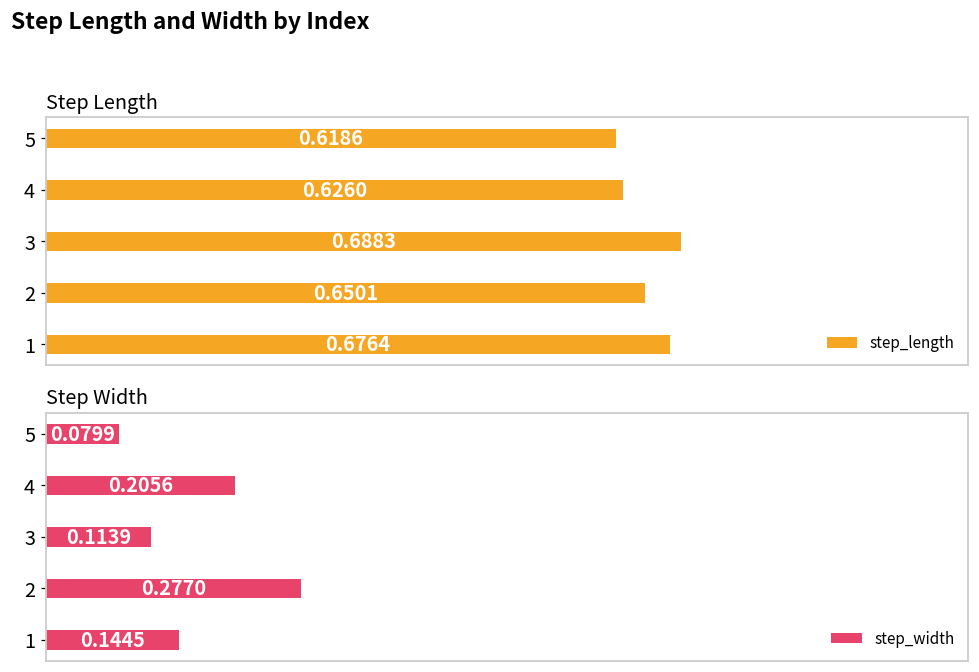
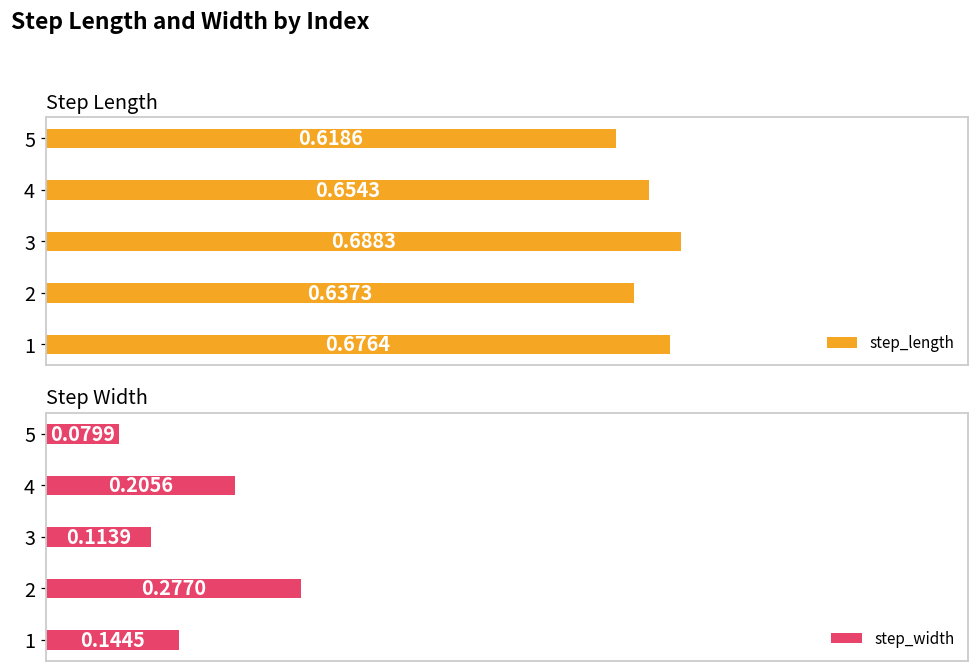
  {
    "Step Length": {
      "5": 0.6186,
-     "4": 0.6260,
+     "4": 0.6543,
      "3": 0.6883,
-     "2": 0.6501,
+     "2": 0.6373,
      "1": 0.6764
    },
    "Step Width": {
      "5": 0.0799,
      "4": 0.2056,
      "3": 0.1139,
      "2": 0.2770,
      "1": 0.1445
    }
  }
